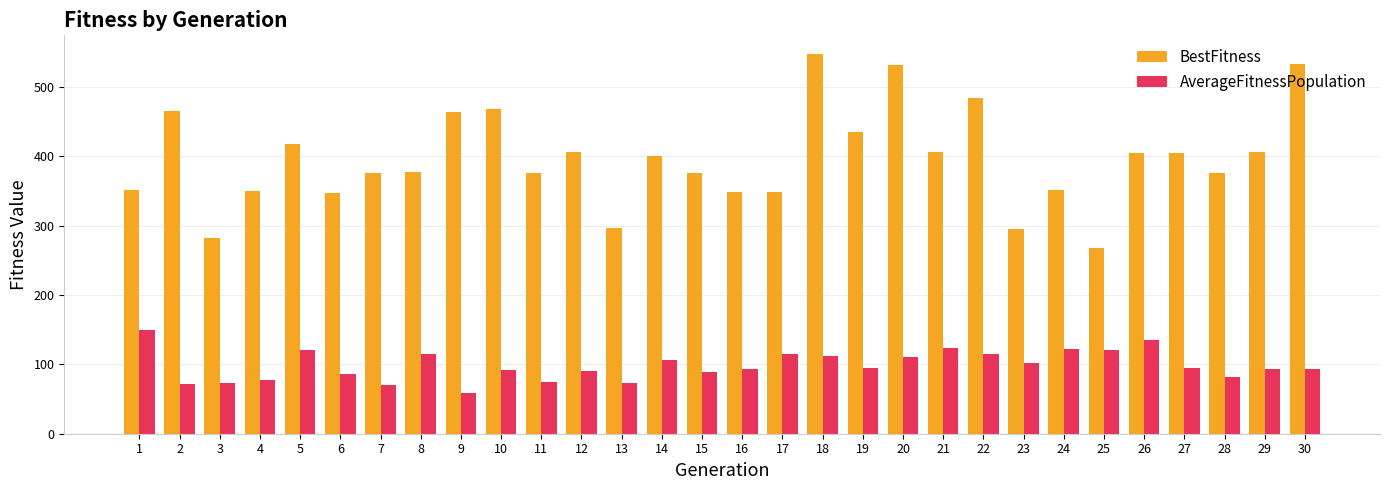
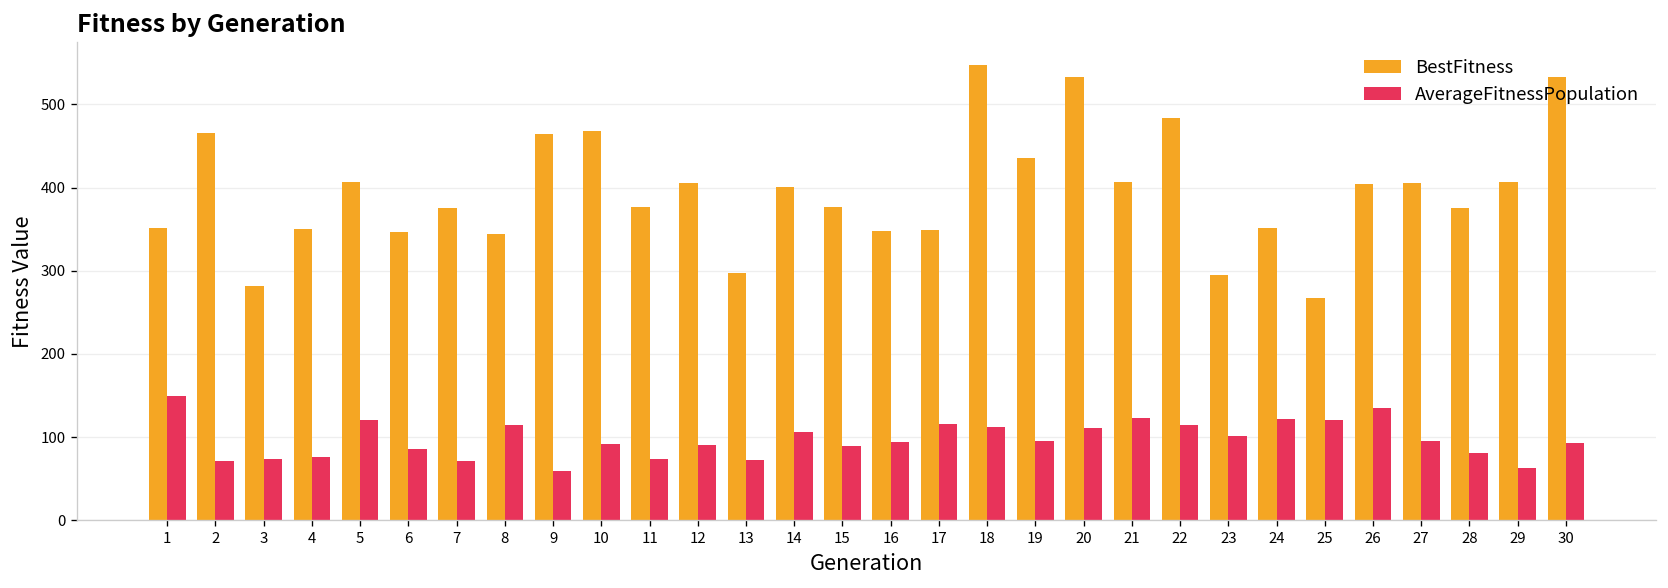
  {
    "BestFitness": {
      "1": 350,
      "2": 470,
      "3": 280,
      "4": 350,
-     "5": 420,
+     "5": 410,
      "6": 350,
      "7": 380,
-     "8": 380,
+     "8": 340,
      "9": 460,
      "10": 470,
      "11": 380,
      "12": 410,
      "13": 300,
      "14": 400,
      "15": 380,
      "16": 350,
      "17": 350,
      "18": 550,
      "19": 440,
      "20": 530,
      "21": 410,
      "22": 480,
      "23": 290,
      "24": 350,
      "25": 270,
      "26": 400,
      "27": 410,
      "28": 380,
      "29": 410,
      "30": 530
    },
    "AverageFitnessPopulation": {
      "1": 150,
      "2": 70,
      "3": 70,
      "4": 80,
      "5": 120,
      "6": 90,
      "7": 70,
      "8": 110,
      "9": 60,
      "10": 90,
      "11": 70,
      "12": 90,
      "13": 70,
      "14": 110,
      "15": 90,
      "16": 90,
      "17": 120,
      "18": 110,
      "19": 100,
      "20": 110,
      "21": 120,
      "22": 110,
      "23": 100,
      "24": 120,
      "25": 120,
      "26": 130,
      "27": 100,
      "28": 80,
-     "29": 90,
+     "29": 60,
      "30": 90
    }
  }
